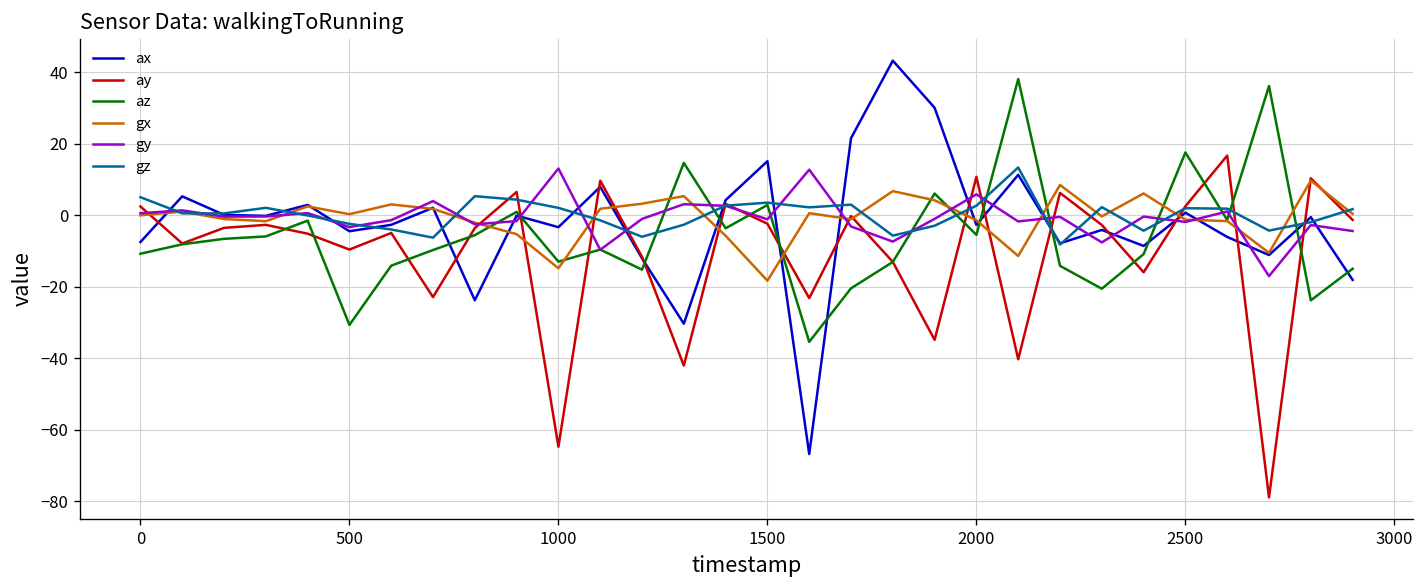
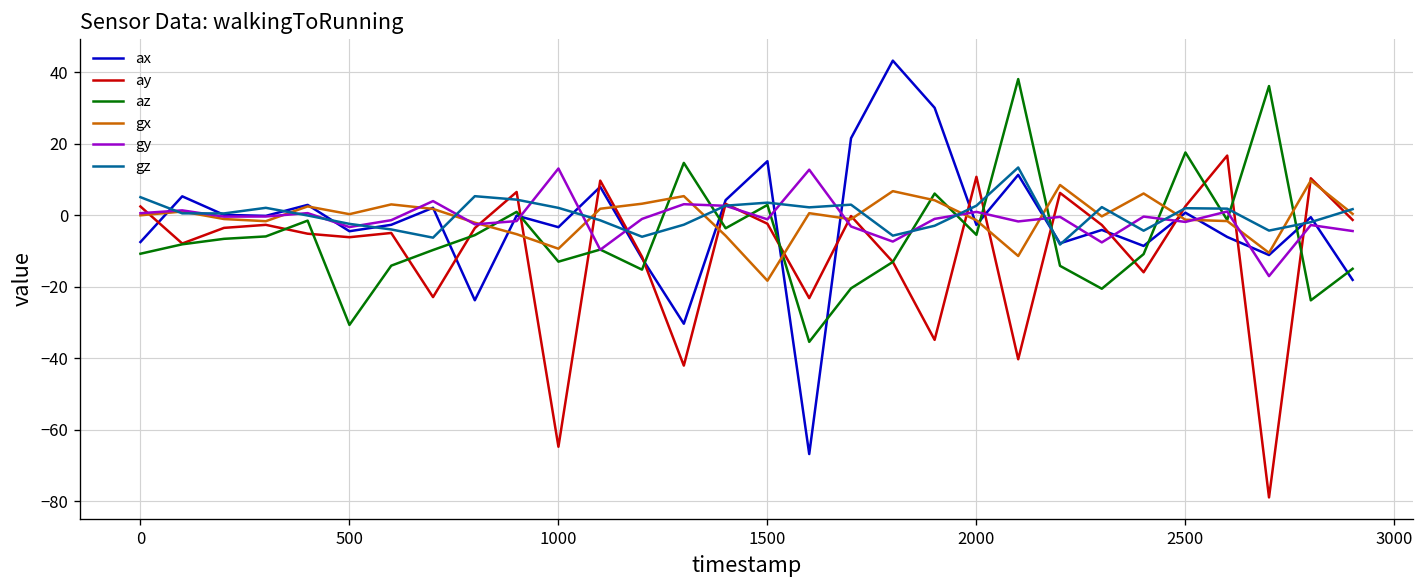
  {
    "ax": {
      "0": -7,
      "500": -4,
      "1000": -3,
      "1500": 15,
      "2000": -3,
      "2500": 1
    },
    "ay": {
      "0": 2,
-     "500": -10,
+     "500": -6,
      "1000": -65,
      "1500": -2,
      "2000": 11
    },
    "az": {
      "0": -11,
      "500": -31,
      "1000": -13,
      "2000": -5,
      "2500": 18
    },
    "gx": {
      "500": 0,
-     "1000": -15,
+     "1000": -9,
      "1500": -18,
      "2000": -1
    },
    "gy": {
      "500": -3,
      "1000": 13,
      "1500": -1,
-     "2000": 6
+     "2000": 1
    },
    "gz": {
      "0": 5,
      "500": -2,
      "1000": 2,
      "2000": 3
    }
  }
